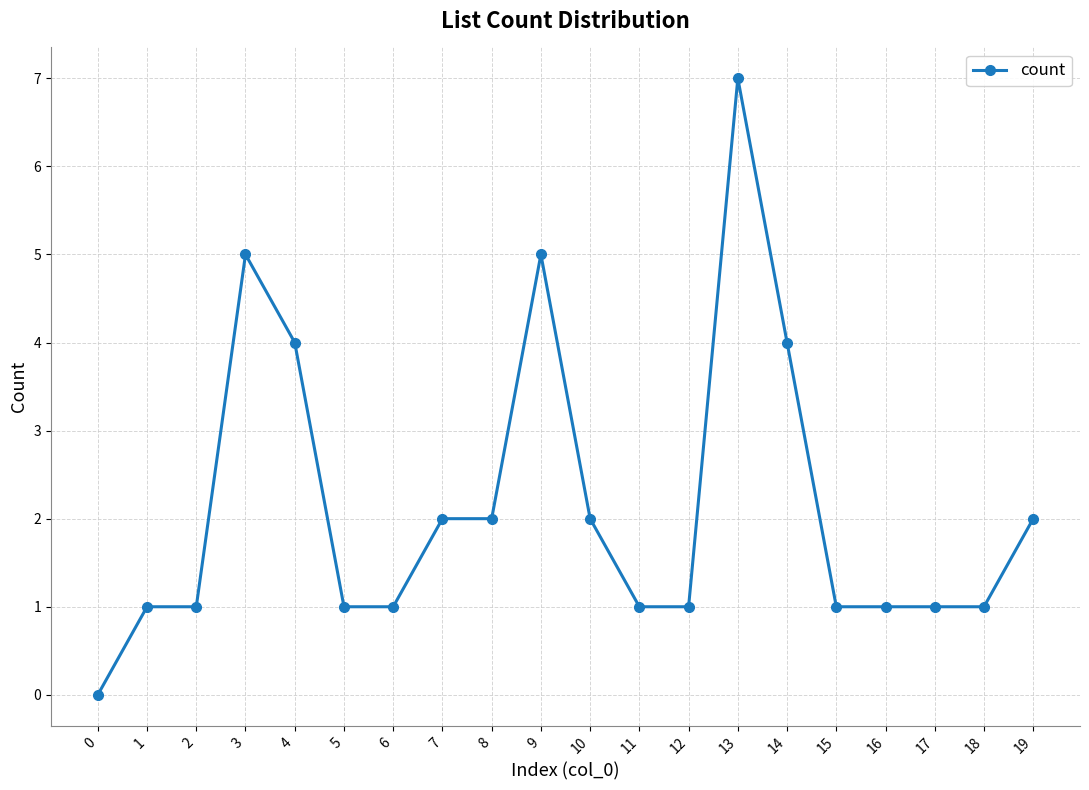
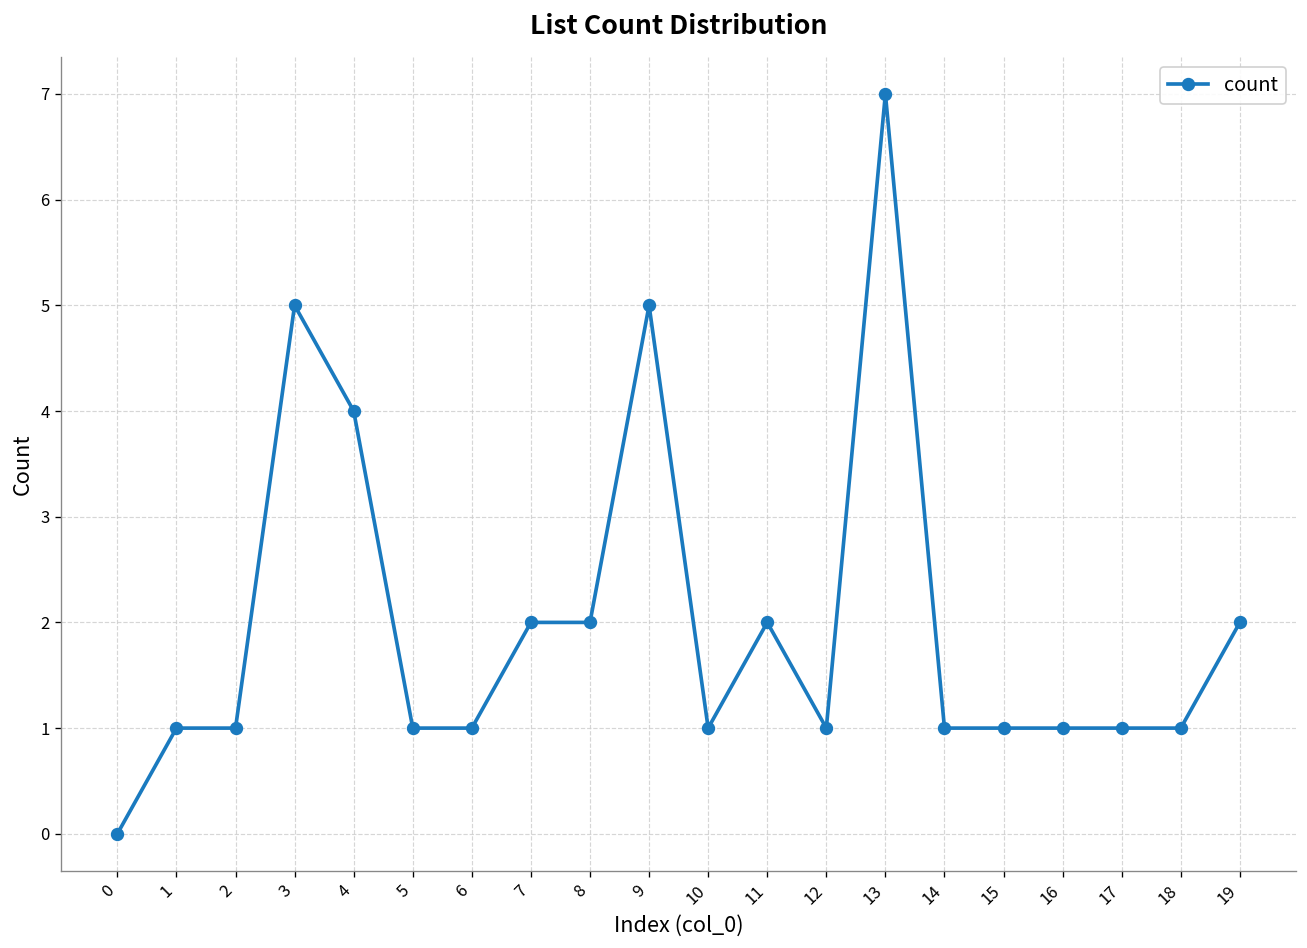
  {
    "0": 0,
    "1": 1,
    "2": 1,
    "3": 5,
    "4": 4,
    "5": 1,
    "6": 1,
    "7": 2,
    "8": 2,
    "9": 5,
-   "10": 2,
-   "11": 1,
+   "10": 1,
+   "11": 2,
    "12": 1,
    "13": 7,
-   "14": 4,
+   "14": 1,
    "15": 1,
    "16": 1,
    "17": 1,
    "18": 1,
    "19": 2
  }
